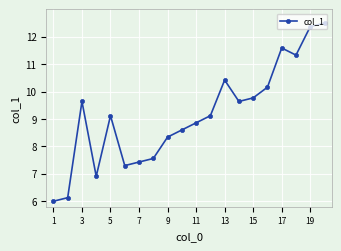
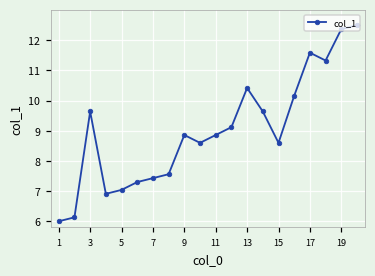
  {
    "1": 6.0,
    "3": 9.6,
-   "5": 9.1,
+   "5": 7.0,
    "7": 7.4,
-   "9": 8.3,
+   "9": 8.9,
    "11": 8.9,
    "13": 10.4,
-   "15": 9.8,
+   "15": 8.6,
    "17": 11.6
  }
